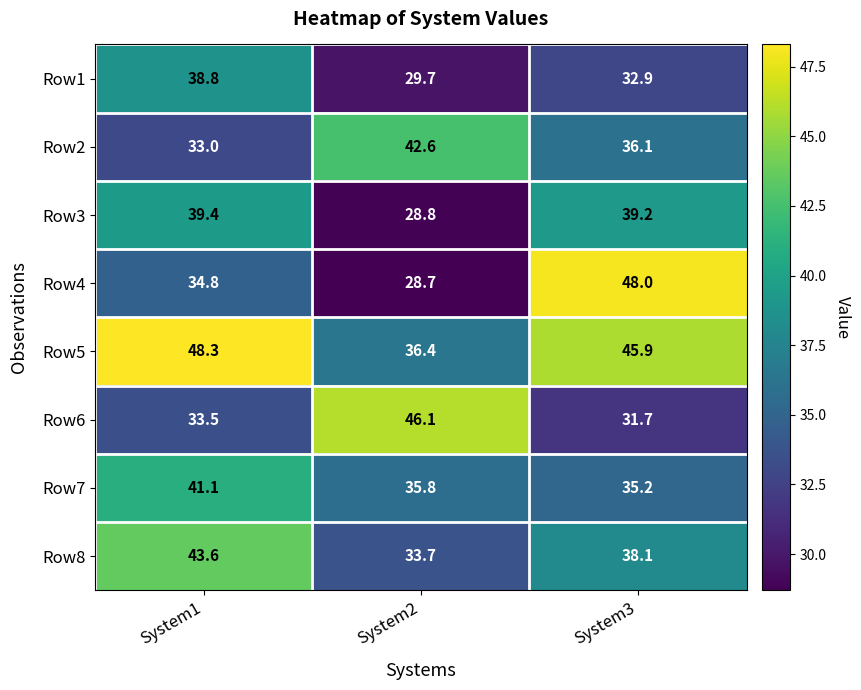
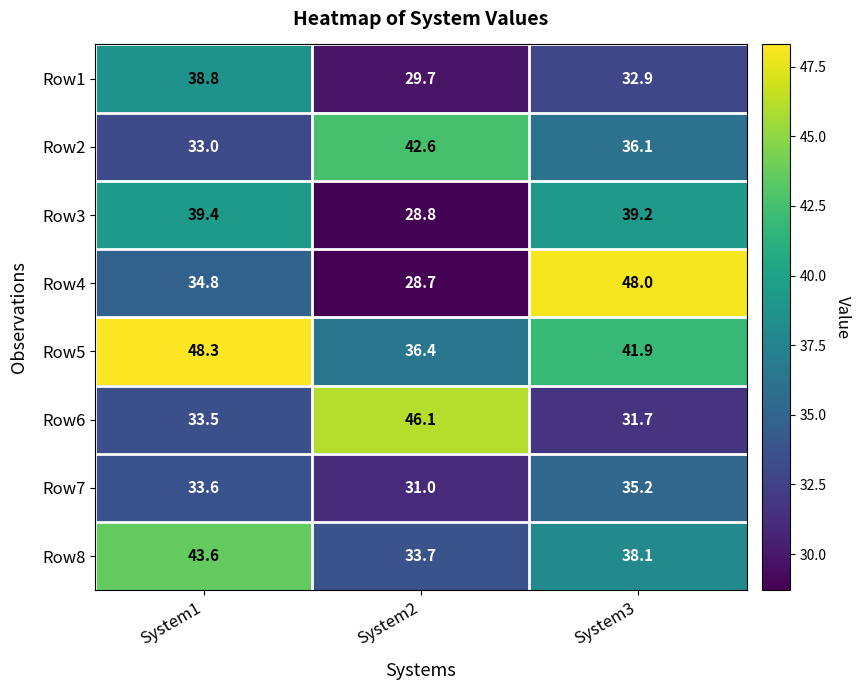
  {
    "Row1": {
      "System1": 38.8,
      "System2": 29.7,
      "System3": 32.9
    },
    "Row2": {
      "System1": 33.0,
      "System2": 42.6,
      "System3": 36.1
    },
    "Row3": {
      "System1": 39.4,
      "System2": 28.8,
      "System3": 39.2
    },
    "Row4": {
      "System1": 34.8,
      "System2": 28.7,
      "System3": 48.0
    },
    "Row5": {
      "System1": 48.3,
      "System2": 36.4,
-     "System3": 45.9
+     "System3": 41.9
    },
    "Row6": {
      "System1": 33.5,
      "System2": 46.1,
      "System3": 31.7
    },
    "Row7": {
-     "System1": 41.1,
-     "System2": 35.8,
+     "System1": 33.6,
+     "System2": 31.0,
      "System3": 35.2
    },
    "Row8": {
      "System1": 43.6,
      "System2": 33.7,
      "System3": 38.1
    }
  }
